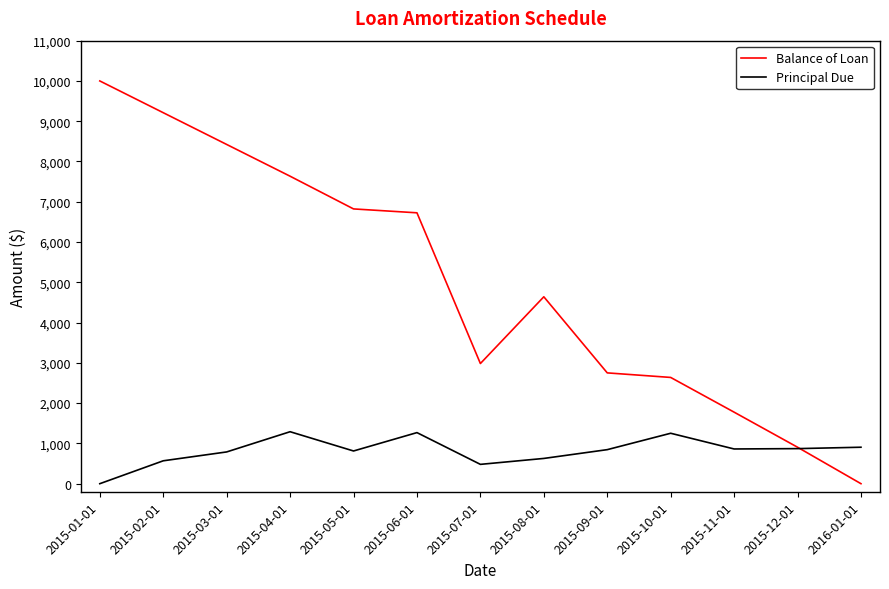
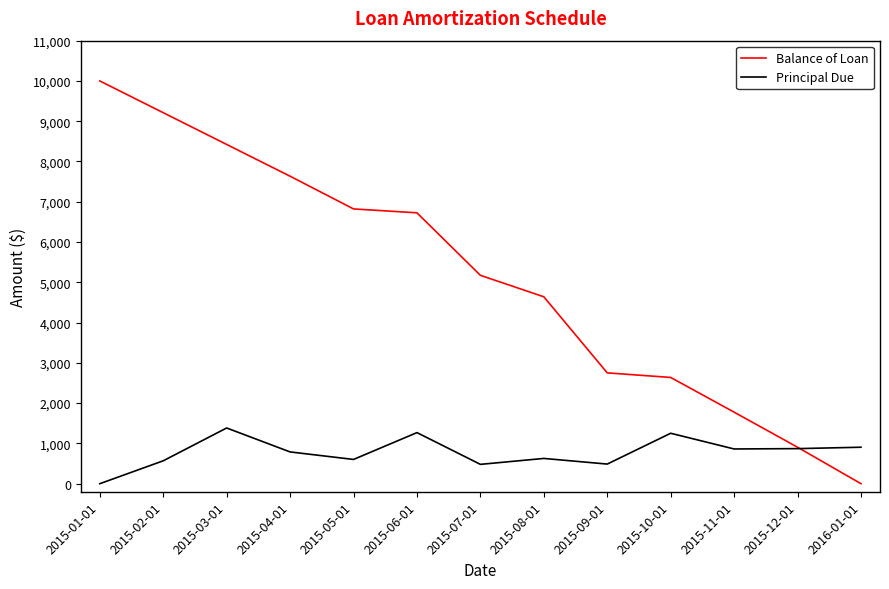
  {
    "Balance of Loan": {
      "2015-01-01": "10,000",
      "2015-02-01": "9,200",
      "2015-03-01": "8,400",
      "2015-04-01": "7,600",
      "2015-05-01": "6,800",
      "2015-06-01": "6,700",
-     "2015-07-01": "3,000",
+     "2015-07-01": "5,200",
      "2015-08-01": "4,600",
      "2015-09-01": "2,800",
      "2015-10-01": "2,600",
      "2015-11-01": "1,800",
      "2016-01-01": "0"
    },
    "Principal Due": {
      "2015-01-01": "0",
      "2015-02-01": "600",
-     "2015-03-01": "800",
-     "2015-04-01": "1,300",
-     "2015-05-01": "800",
+     "2015-03-01": "1,400",
+     "2015-04-01": "800",
+     "2015-05-01": "600",
      "2015-06-01": "1,300",
      "2015-07-01": "500",
      "2015-08-01": "600",
-     "2015-09-01": "800",
+     "2015-09-01": "500",
      "2015-10-01": "1,300",
      "2015-11-01": "900",
      "2016-01-01": "900"
    }
  }
